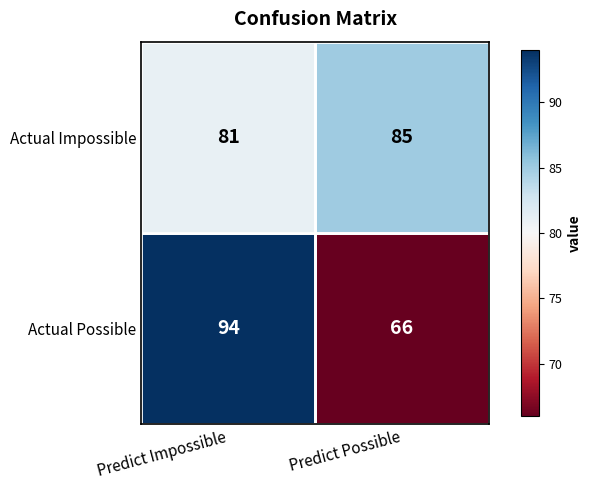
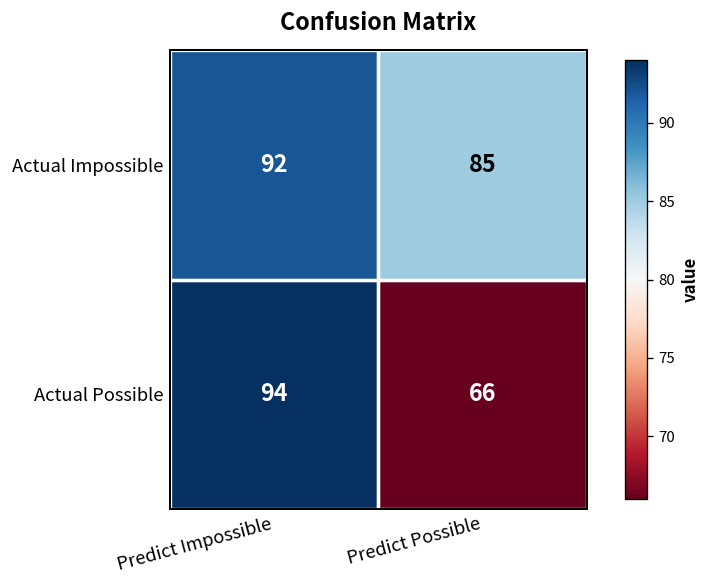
  {
    "Actual Impossible": {
-     "Predict Impossible": 81,
+     "Predict Impossible": 92,
      "Predict Possible": 85
    },
    "Actual Possible": {
      "Predict Impossible": 94,
      "Predict Possible": 66
    }
  }
